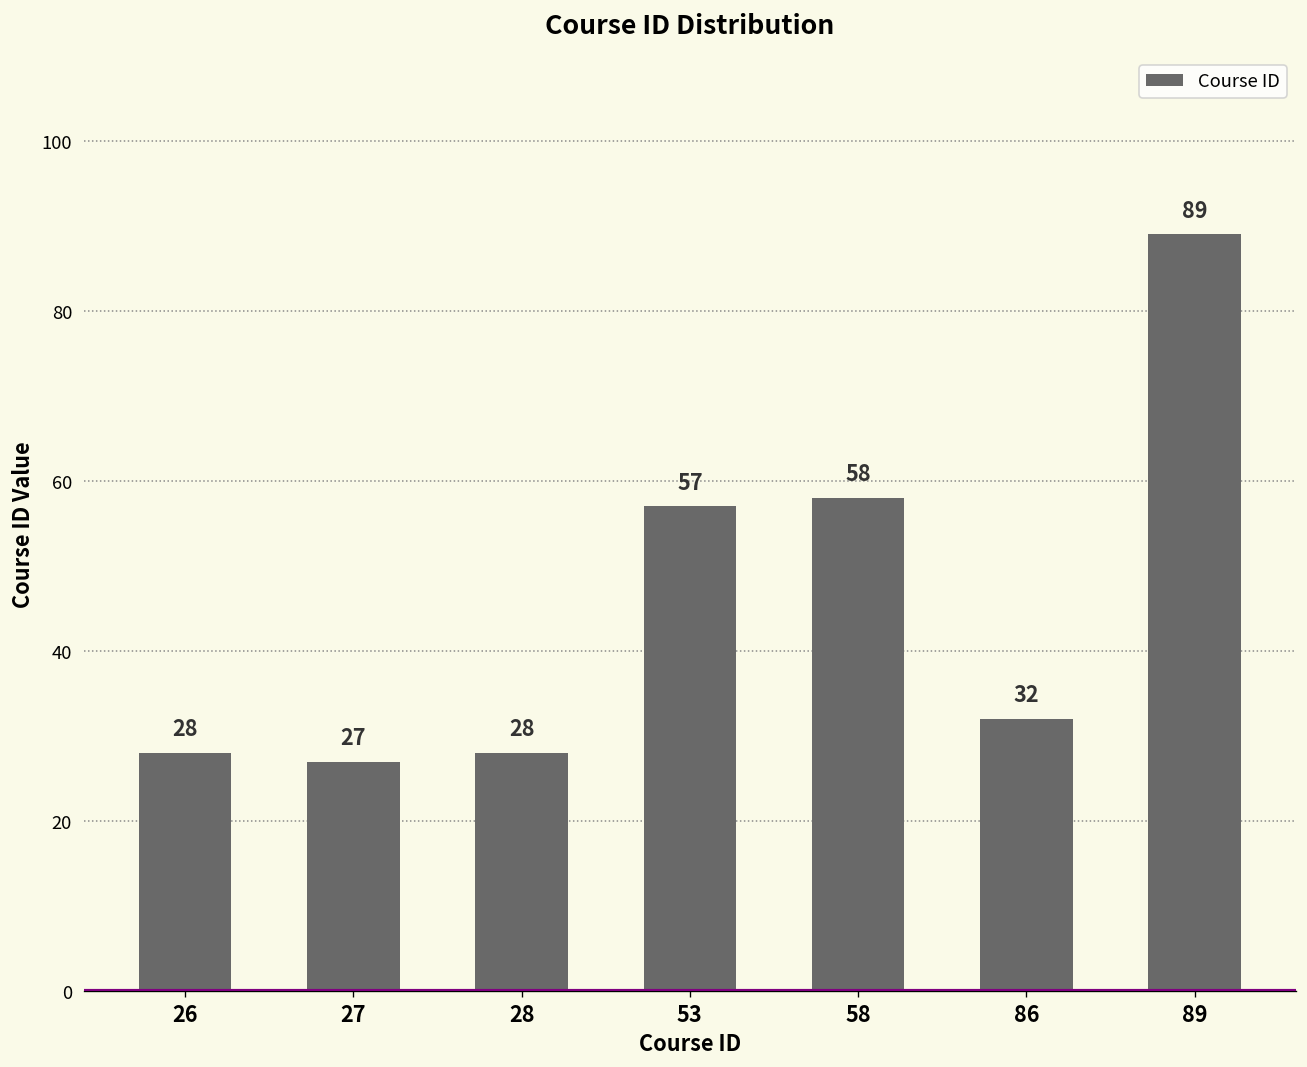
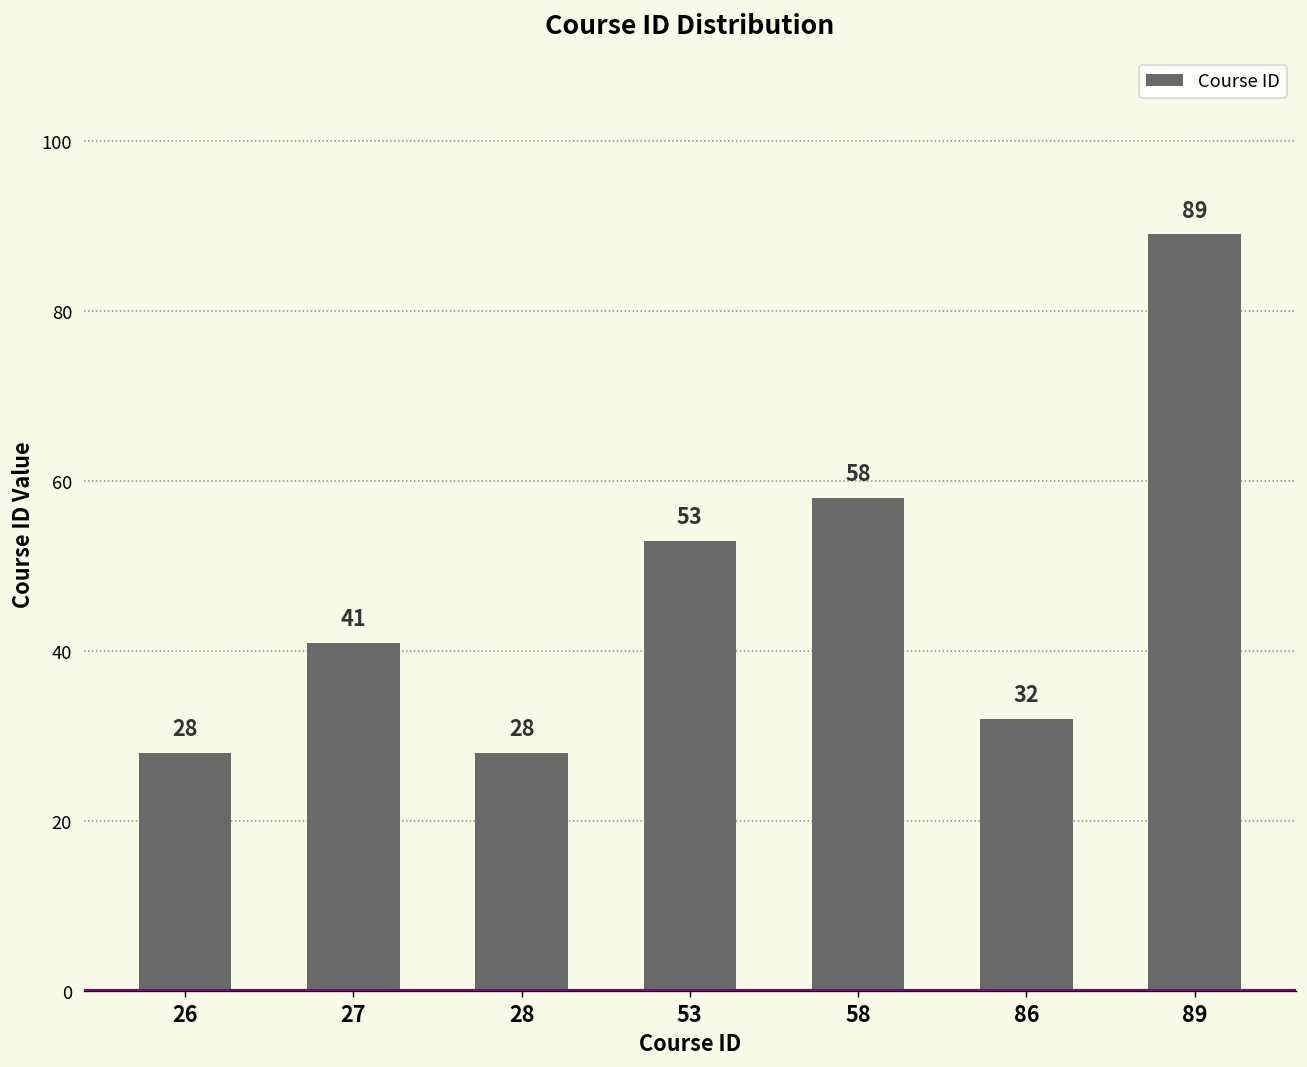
  {
    "26": 28,
-   "27": 27,
+   "27": 41,
    "28": 28,
-   "53": 57,
+   "53": 53,
    "58": 58,
    "86": 32,
    "89": 89
  }
